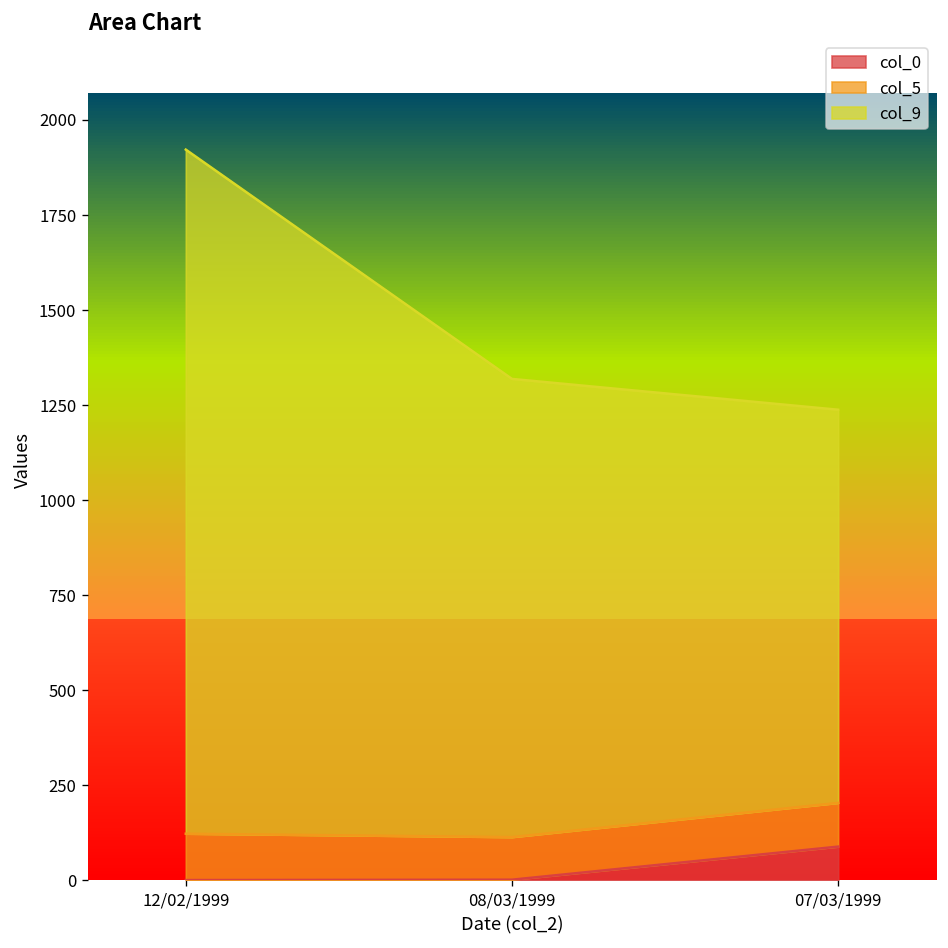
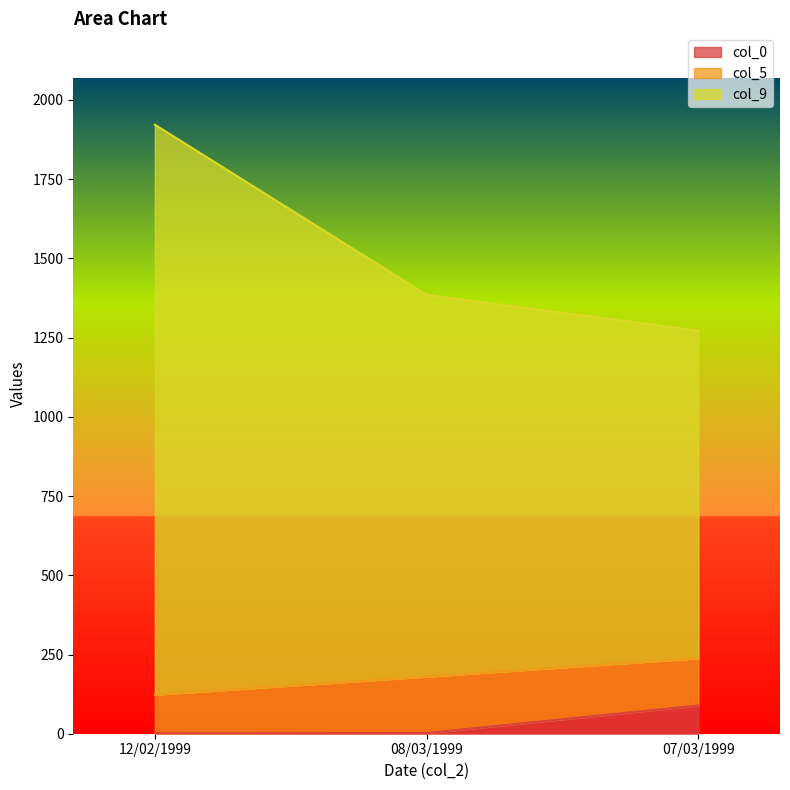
  {
    "col_0": {
      "12/02/1999": 0,
      "08/03/1999": 0,
      "07/03/1999": 90
    },
    "col_5": {
      "12/02/1999": 120,
-     "08/03/1999": 110,
-     "07/03/1999": 120
+     "08/03/1999": 180,
+     "07/03/1999": 150
    },
    "col_9": {
      "12/02/1999": 1800,
      "08/03/1999": 1210,
      "07/03/1999": 1030
    }
  }
